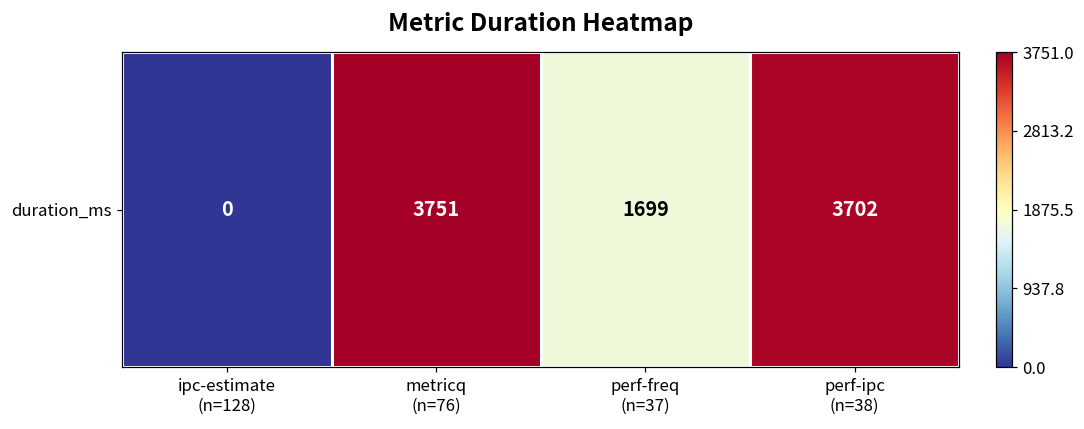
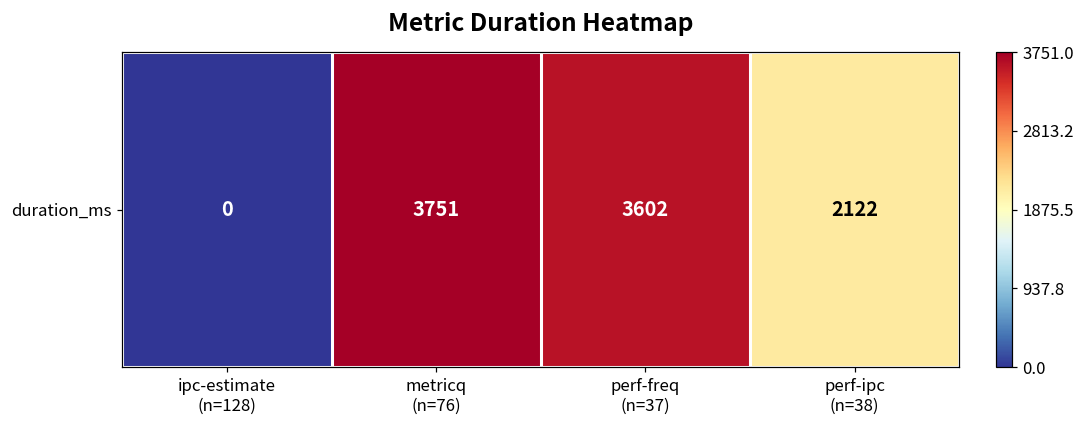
  {
    "duration_ms": {
      "ipc-estimate (n=128)": 0,
      "metricq (n=76)": 3751,
-     "perf-freq (n=37)": 1699,
-     "perf-ipc (n=38)": 3702
+     "perf-freq (n=37)": 3602,
+     "perf-ipc (n=38)": 2122
    }
  }
